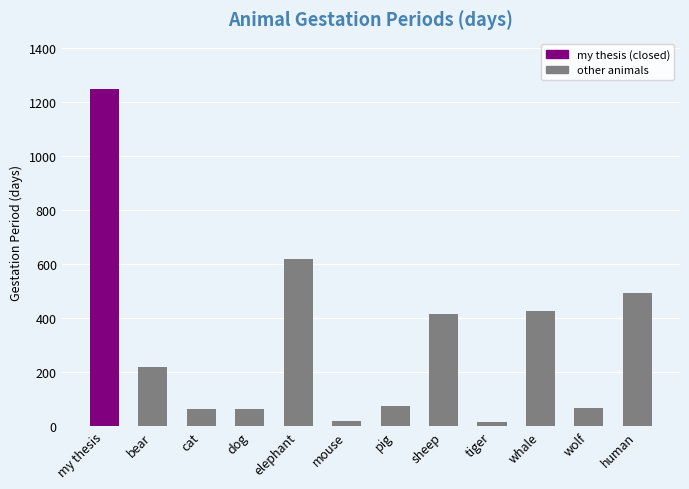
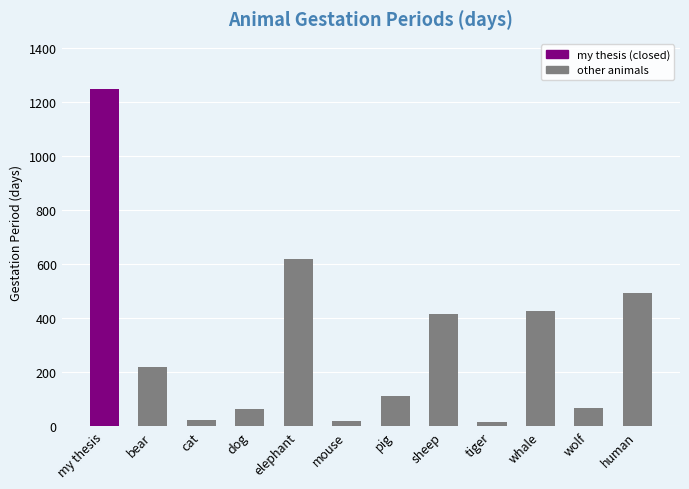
  {
    "my thesis": 1250,
    "bear": 220,
-   "cat": 60,
+   "cat": 20,
    "dog": 60,
    "elephant": 620,
    "mouse": 20,
-   "pig": 70,
+   "pig": 110,
    "sheep": 420,
    "tiger": 20,
    "whale": 430,
    "wolf": 70,
    "human": 490
  }
